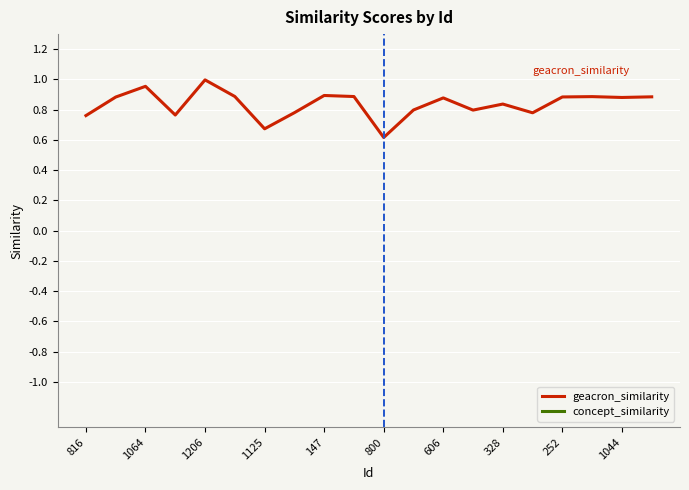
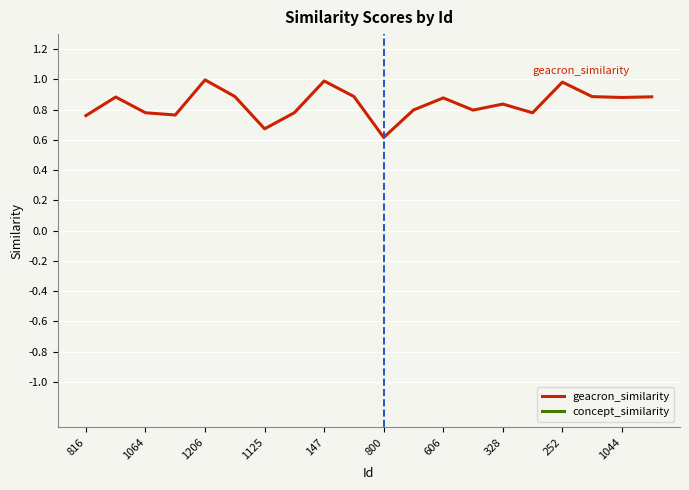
  {
    "816": 0.76,
-   "1064": 0.95,
+   "1064": 0.78,
    "1206": 1.00,
    "1125": 0.67,
-   "147": 0.89,
+   "147": 0.99,
    "800": 0.62,
    "606": 0.88,
    "328": 0.84,
-   "252": 0.88,
+   "252": 0.98,
    "1044": 0.88
  }
